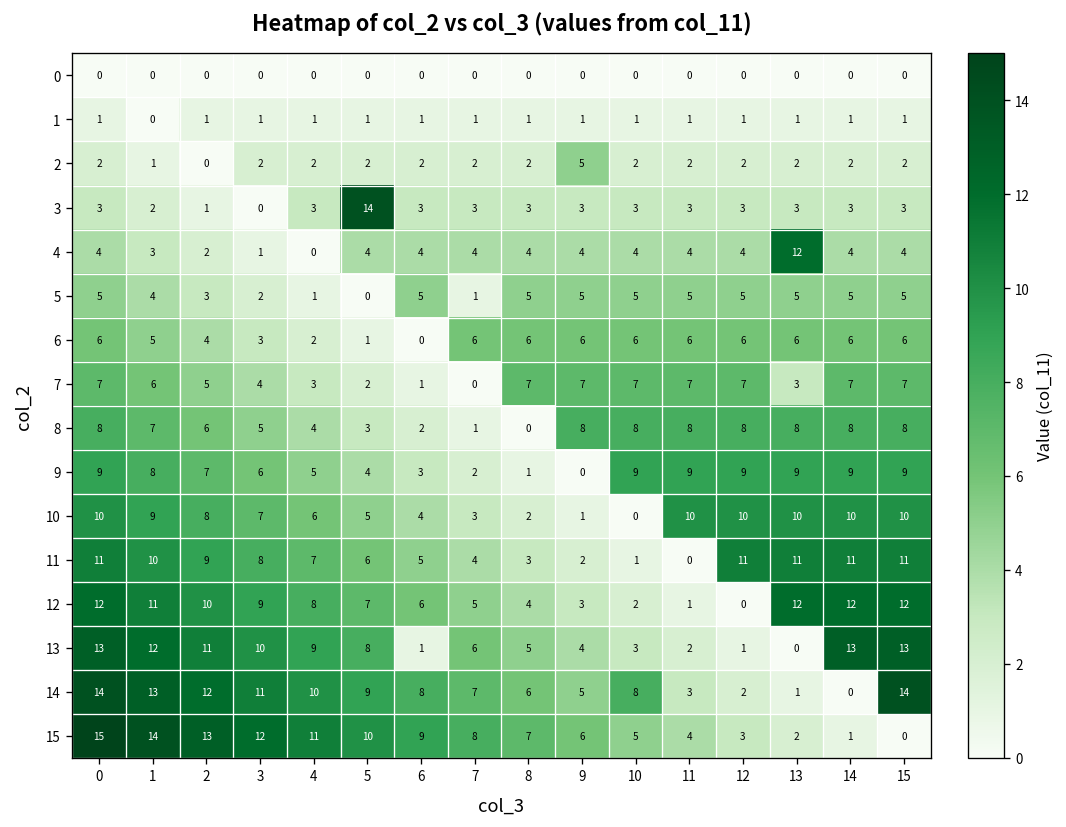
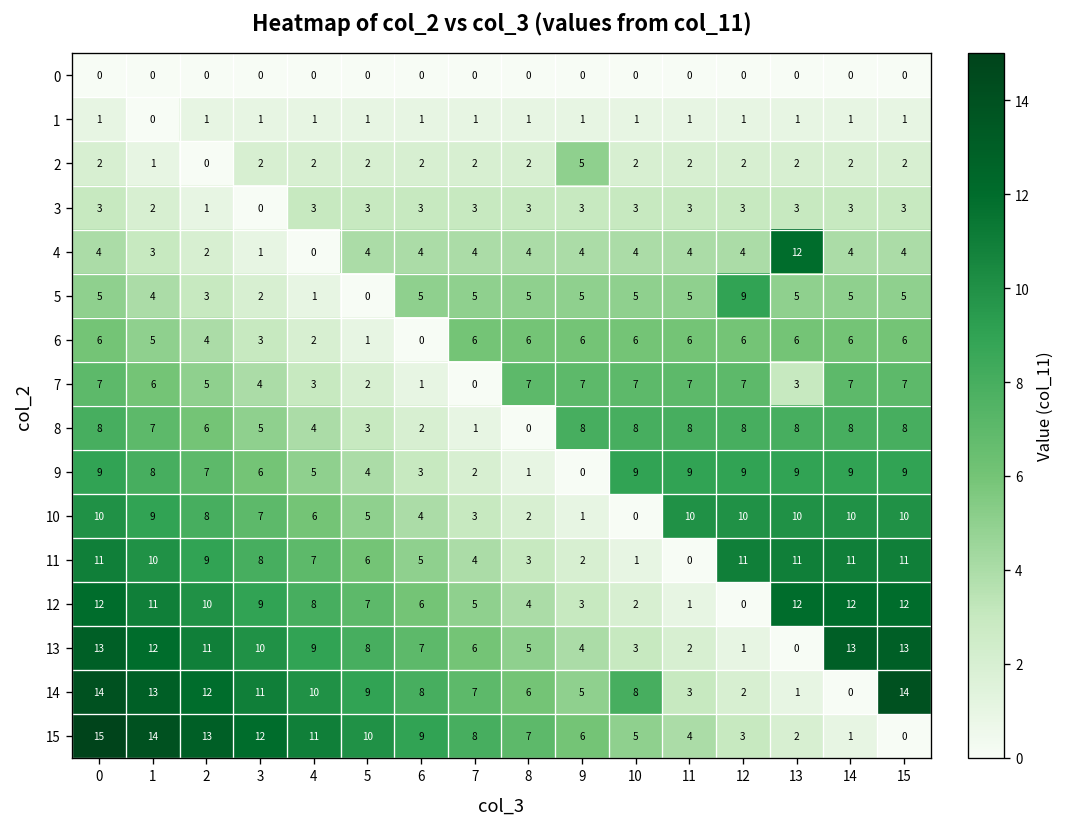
  {
    "3": {
      "0": 3,
      "1": 2,
      "2": 1,
      "3": 0,
      "4": 3,
-     "5": 14,
+     "5": 3,
      "6": 3,
      "7": 3,
      "8": 3,
      "9": 3,
      "10": 3,
      "11": 3,
      "12": 3,
      "13": 3,
      "14": 3,
      "15": 3
    },
    "5": {
      "0": 5,
      "1": 4,
      "2": 3,
      "3": 2,
      "4": 1,
      "5": 0,
      "6": 5,
-     "7": 1,
+     "7": 5,
      "8": 5,
      "9": 5,
      "10": 5,
      "11": 5,
-     "12": 5,
+     "12": 9,
      "13": 5,
      "14": 5,
      "15": 5
    },
    "13": {
      "0": 13,
      "1": 12,
      "2": 11,
      "3": 10,
      "4": 9,
      "5": 8,
-     "6": 1,
+     "6": 7,
      "7": 6,
      "8": 5,
      "9": 4,
      "10": 3,
      "11": 2,
      "12": 1,
      "13": 0,
      "14": 13,
      "15": 13
    }
  }
